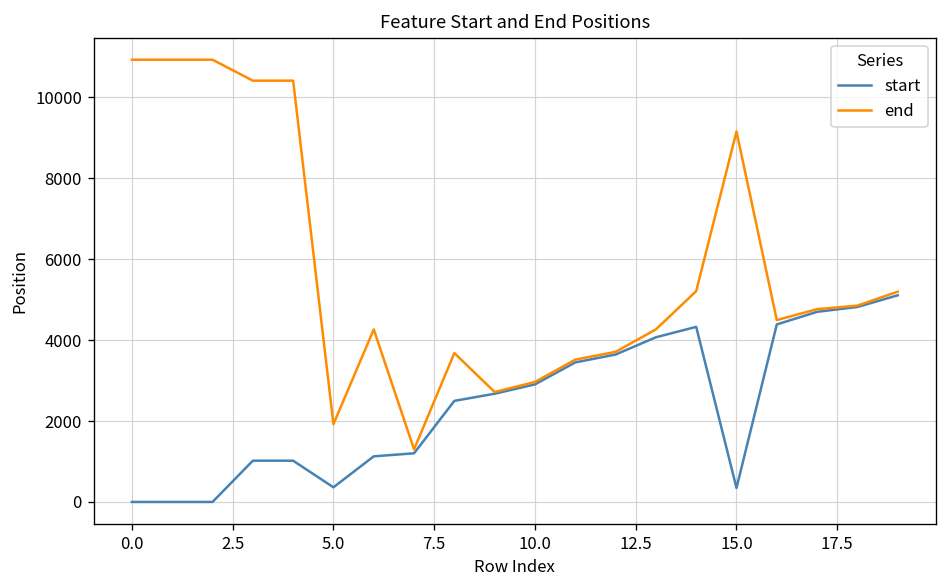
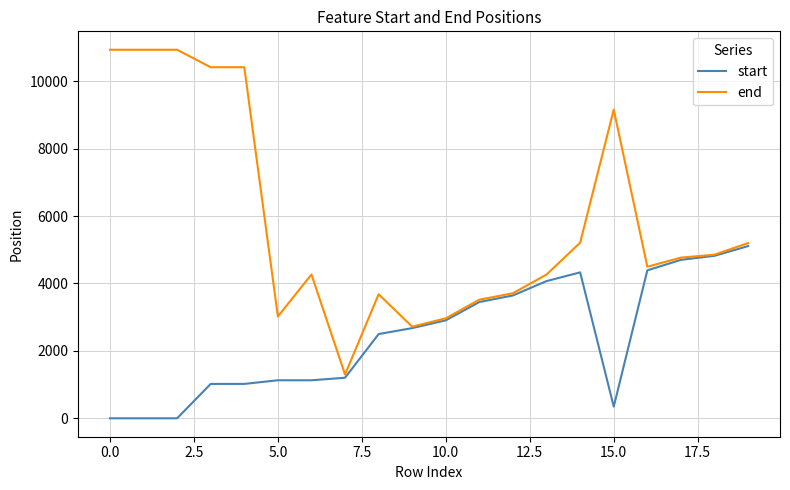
  {
    "start": {
      "0.0": 0,
-     "5.0": 400,
+     "5.0": 1100,
      "15.0": 300
    },
    "end": {
      "0.0": 10900,
-     "5.0": 1900,
+     "5.0": 3000,
      "15.0": 9200
    }
  }
